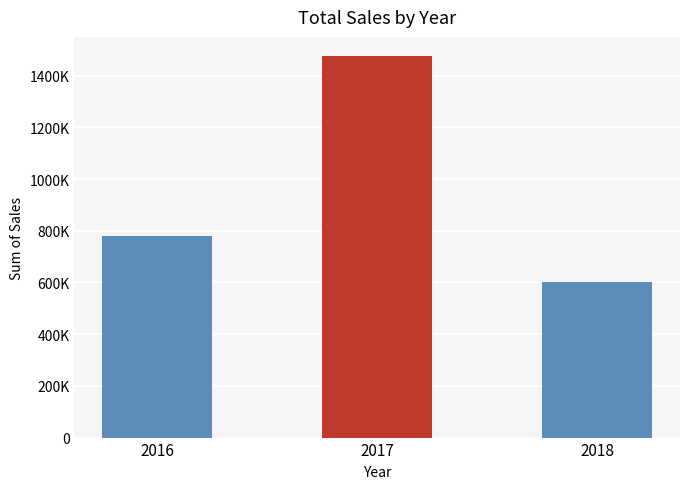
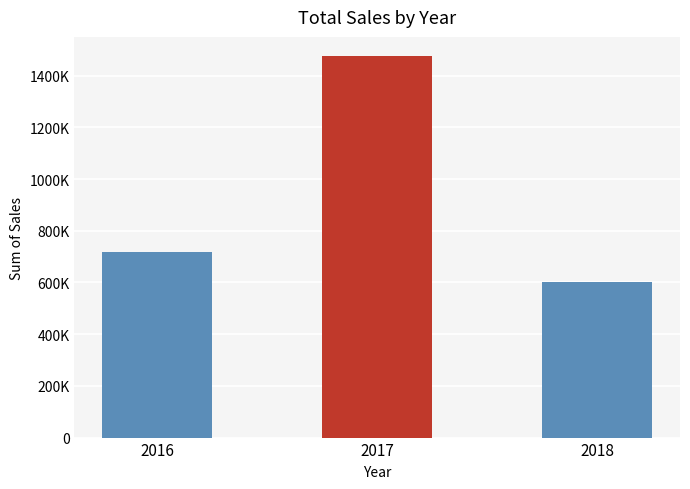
  {
-   "2016": 780000,
+   "2016": 720000,
    "2017": 1480000,
    "2018": 600000
  }
